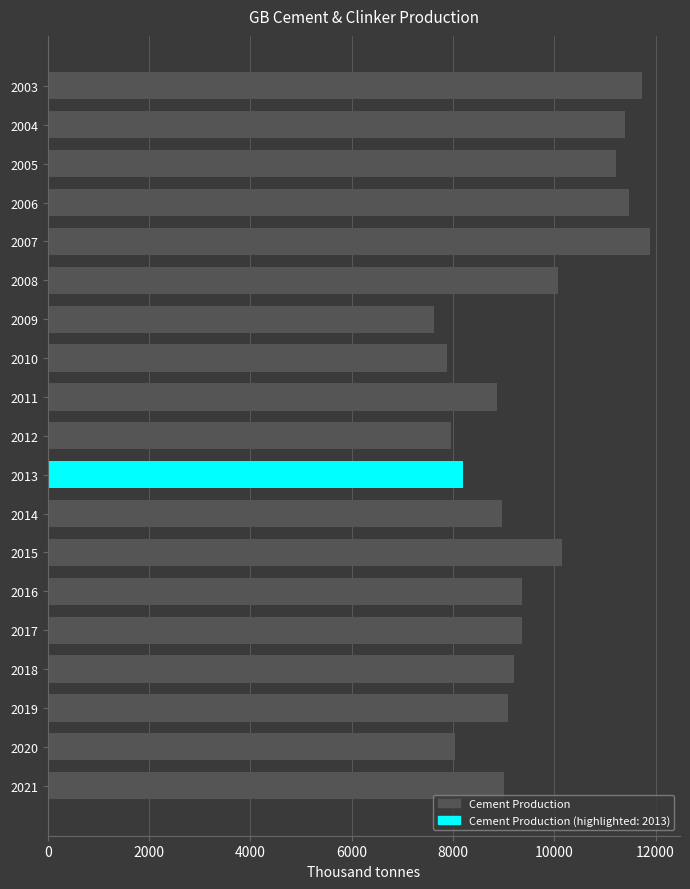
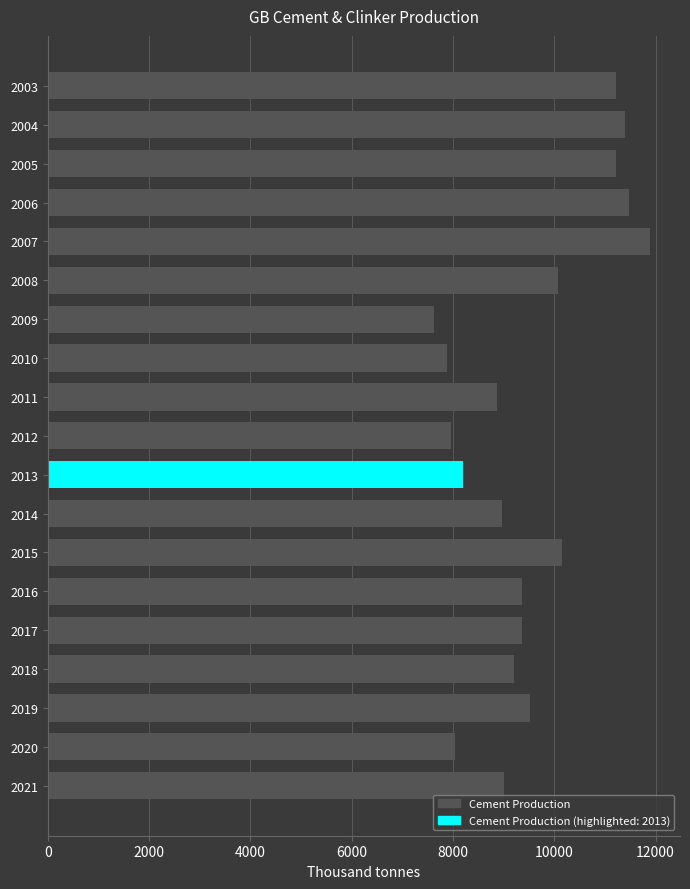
  {
-   "2003": 11700,
+   "2003": 11200,
    "2004": 11400,
    "2005": 11200,
    "2006": 11500,
    "2007": 11900,
    "2008": 10100,
    "2009": 7600,
    "2010": 7900,
    "2011": 8900,
    "2012": 8000,
    "2013": 8200,
    "2014": 9000,
    "2015": 10200,
    "2016": 9400,
    "2017": 9400,
    "2018": 9200,
-   "2019": 9100,
+   "2019": 9500,
    "2020": 8000,
    "2021": 9000
  }
